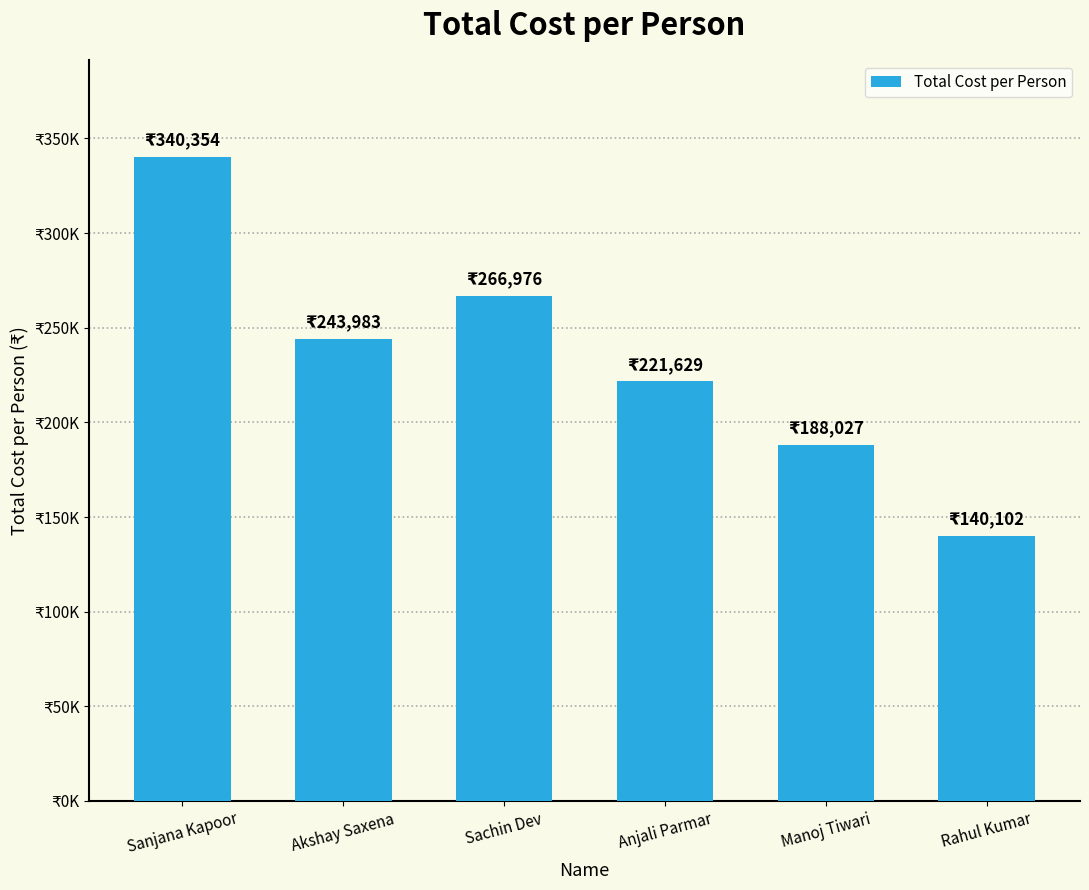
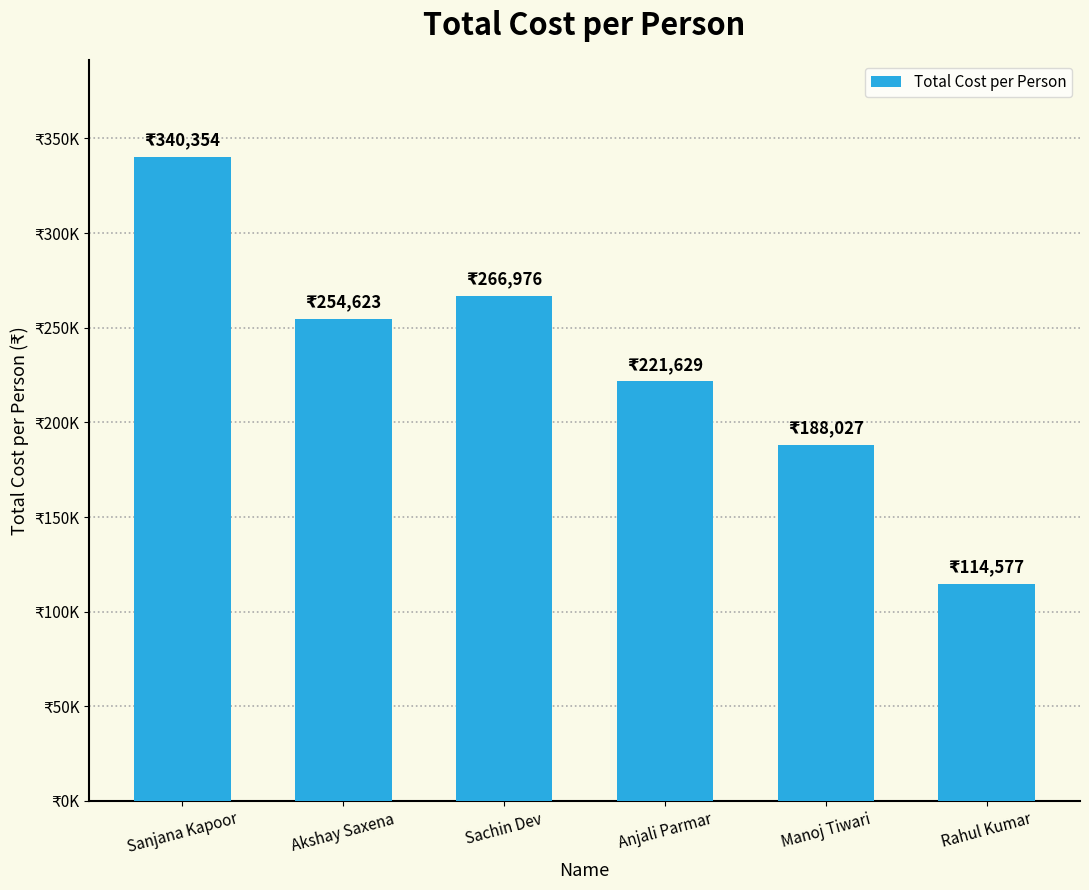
  {
    "Sanjana Kapoor": "340,354",
-   "Akshay Saxena": "243,983",
+   "Akshay Saxena": "254,623",
    "Sachin Dev": "266,976",
    "Anjali Parmar": "221,629",
    "Manoj Tiwari": "188,027",
-   "Rahul Kumar": "140,102"
+   "Rahul Kumar": "114,577"
  }
